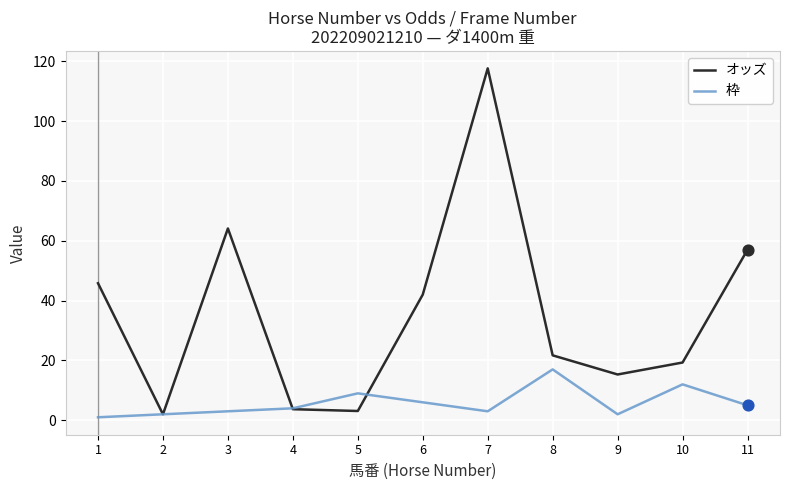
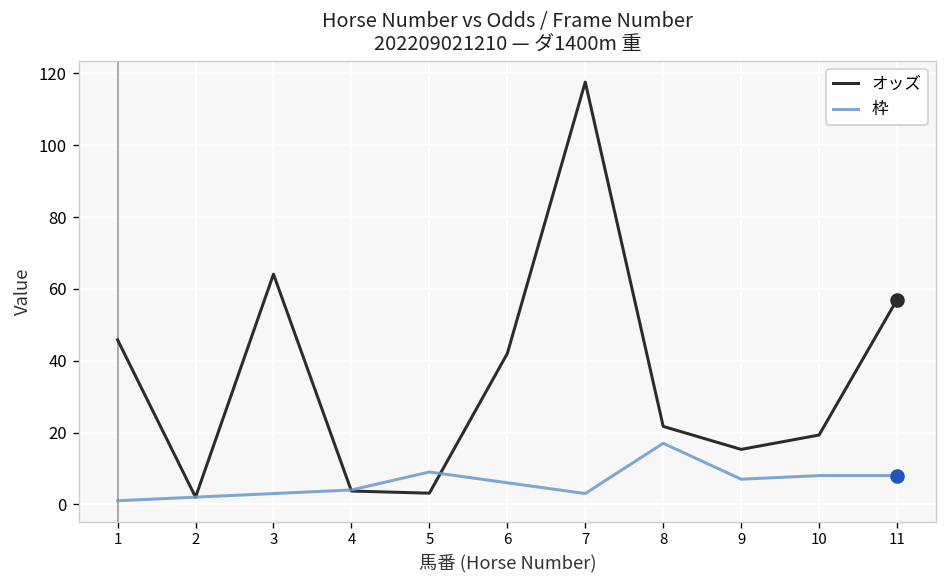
  {
    "枠": {
      "1": 1,
      "3": 3,
      "5": 9,
      "6": 6,
      "7": 3,
      "8": 17,
-     "9": 2,
-     "10": 12,
-     "11": 5
+     "9": 7,
+     "10": 8,
+     "11": 8
    }
  }
